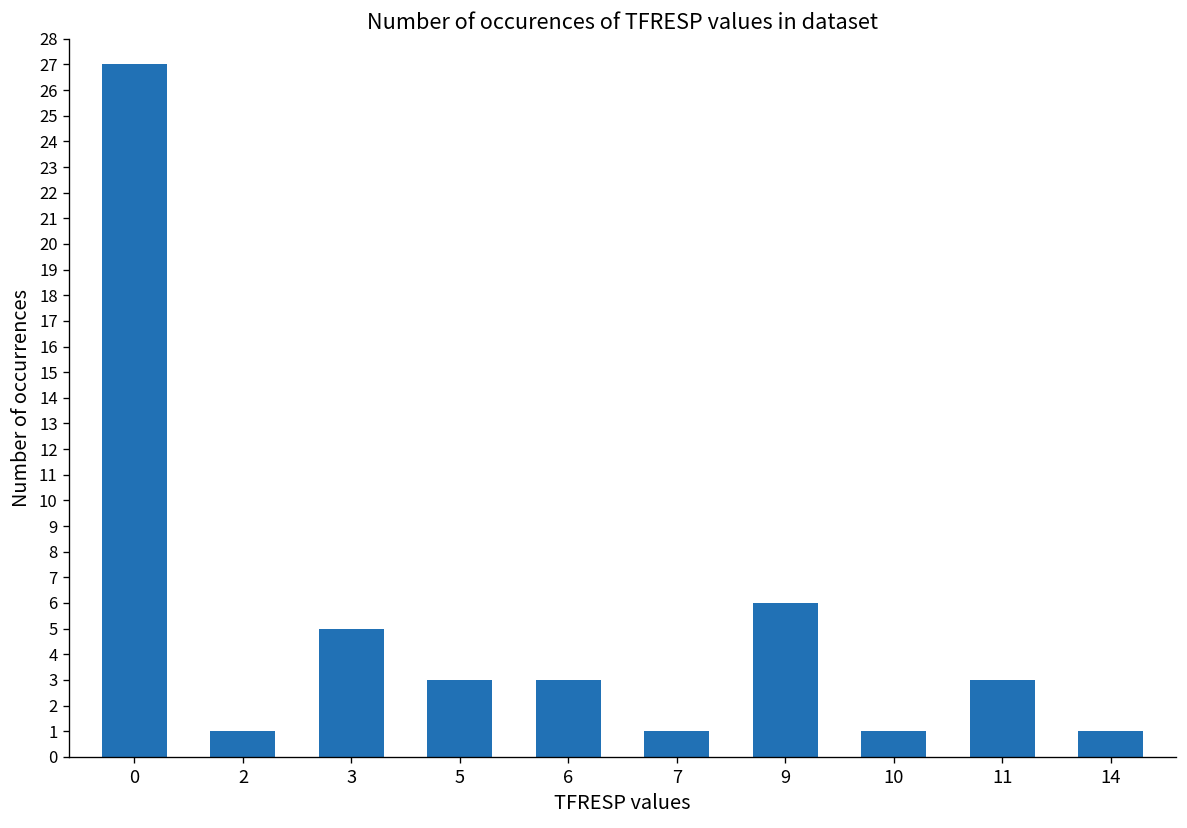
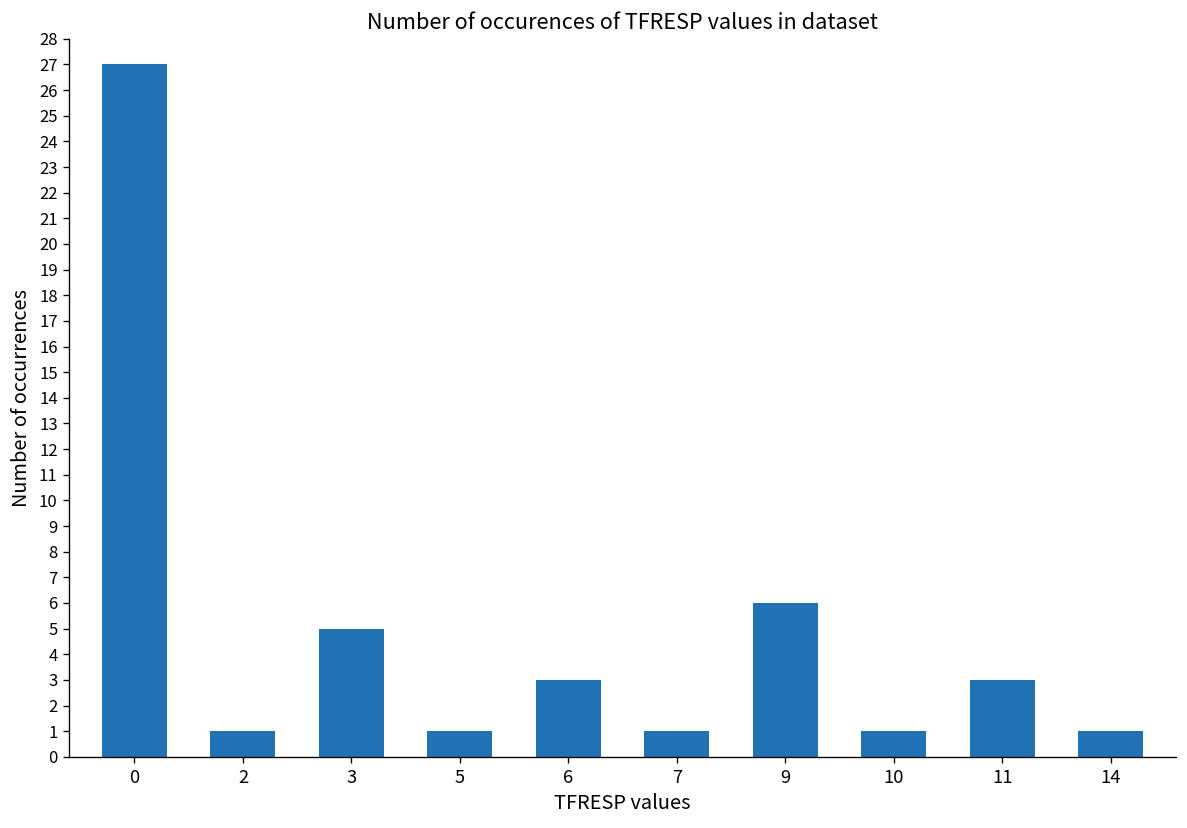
  {
    "0": 27,
    "2": 1,
    "3": 5,
-   "5": 3,
+   "5": 1,
    "6": 3,
    "7": 1,
    "9": 6,
    "10": 1,
    "11": 3,
    "14": 1
  }
